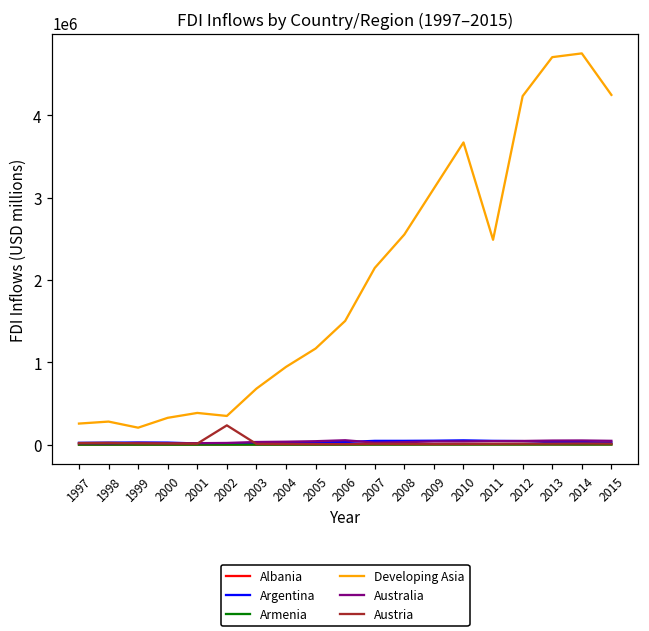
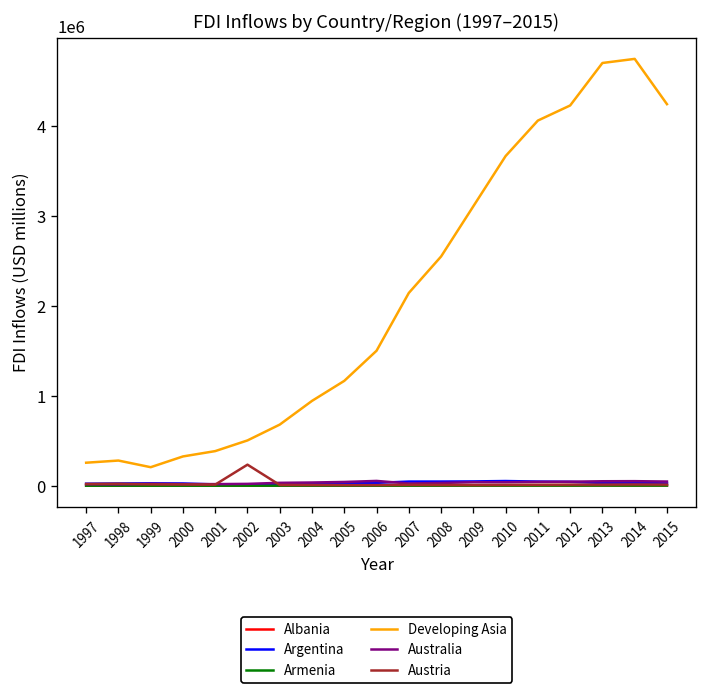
  {
    "Developing Asia": {
      "1997": 300000,
      "1998": 300000,
      "1999": 200000,
      "2000": 300000,
      "2001": 400000,
-     "2002": 300000,
+     "2002": 500000,
      "2003": 700000,
      "2004": 900000,
      "2005": 1200000,
      "2006": 1500000,
      "2007": 2100000,
      "2008": 2600000,
      "2009": 3100000,
      "2010": 3700000,
-     "2011": 2500000,
+     "2011": 4100000,
      "2012": 4200000,
      "2013": 4700000,
      "2014": 4800000,
      "2015": 4200000
    },
    "Austria": {
      "2002": 200000
    }
  }
